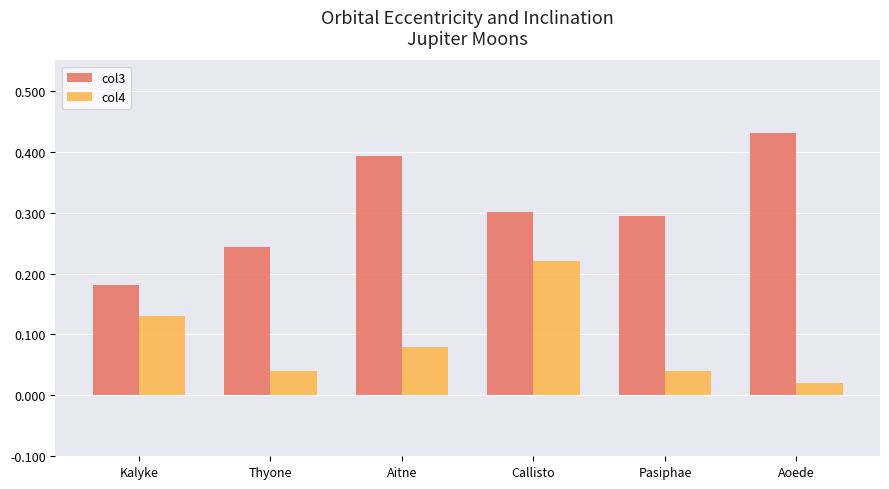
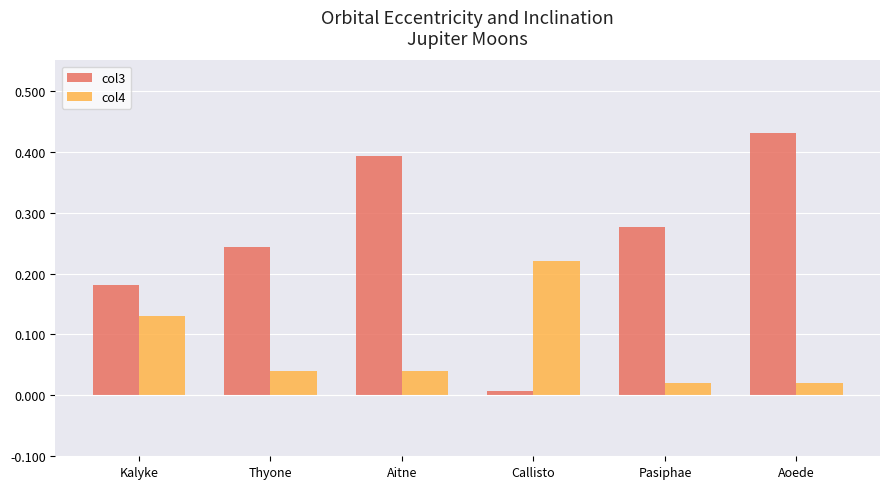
  {
    "col3": {
      "Kalyke": 0.18,
      "Thyone": 0.24,
      "Aitne": 0.39,
-     "Callisto": 0.30,
-     "Pasiphae": 0.30,
+     "Callisto": 0.01,
+     "Pasiphae": 0.28,
      "Aoede": 0.43
    },
    "col4": {
      "Kalyke": 0.13,
      "Thyone": 0.04,
-     "Aitne": 0.08,
+     "Aitne": 0.04,
      "Callisto": 0.22,
-     "Pasiphae": 0.04,
+     "Pasiphae": 0.02,
      "Aoede": 0.02
    }
  }
